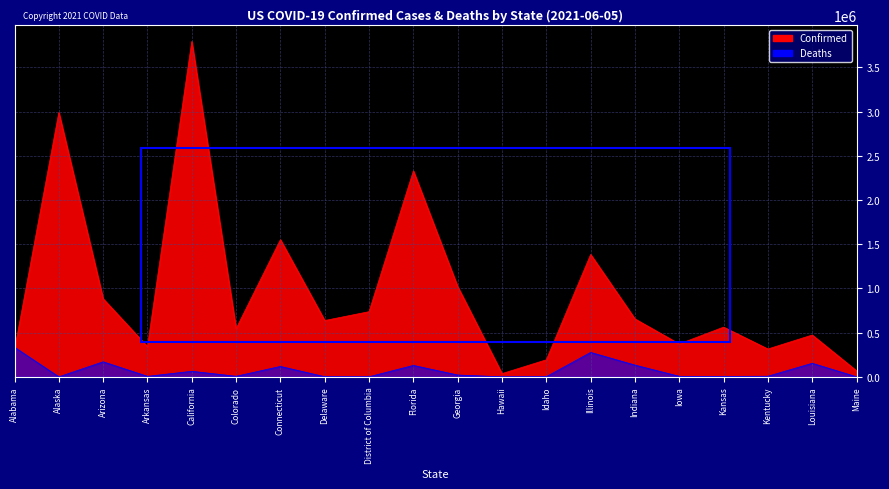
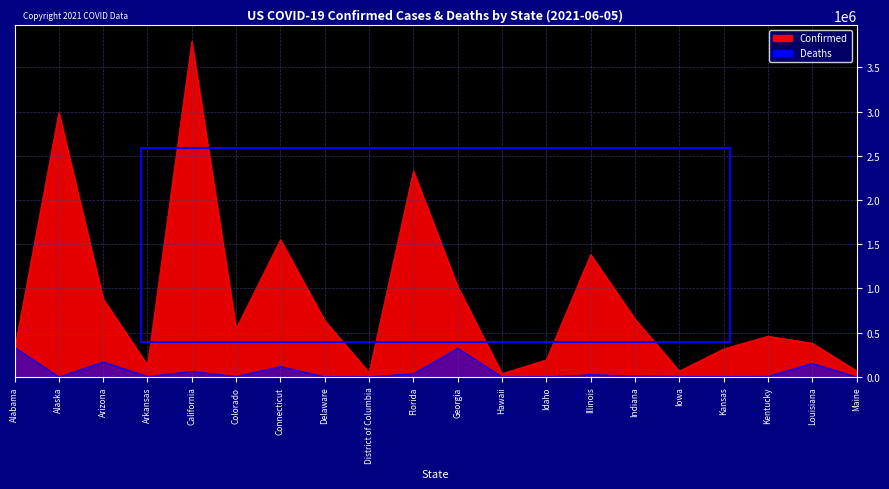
  {
    "Confirmed": {
      "Alaska": 3000000,
      "Arizona": 900000,
-     "Arkansas": 300000,
+     "Arkansas": 100000,
      "California": 3800000,
      "Colorado": 500000,
      "Connecticut": 1600000,
      "Delaware": 600000,
-     "District of Columbia": 700000,
+     "District of Columbia": 0,
      "Florida": 2300000,
      "Georgia": 1000000,
      "Hawaii": 0,
      "Idaho": 200000,
      "Illinois": 1400000,
      "Indiana": 700000,
-     "Iowa": 400000,
-     "Kansas": 600000,
-     "Kentucky": 300000,
-     "Louisiana": 500000,
+     "Iowa": 100000,
+     "Kansas": 300000,
+     "Kentucky": 500000,
+     "Louisiana": 400000,
      "Maine": 100000
    },
    "Deaths": {
      "Alaska": 0,
      "Arizona": 200000,
      "Arkansas": 0,
      "California": 100000,
      "Colorado": 0,
      "Connecticut": 100000,
      "Delaware": 0,
      "District of Columbia": 0,
-     "Florida": 100000,
-     "Georgia": 0,
+     "Florida": 0,
+     "Georgia": 300000,
      "Hawaii": 0,
      "Idaho": 0,
-     "Illinois": 300000,
-     "Indiana": 100000,
+     "Illinois": 0,
+     "Indiana": 0,
      "Iowa": 0,
      "Kansas": 0,
      "Kentucky": 0,
      "Louisiana": 200000,
      "Maine": 0
    }
  }
